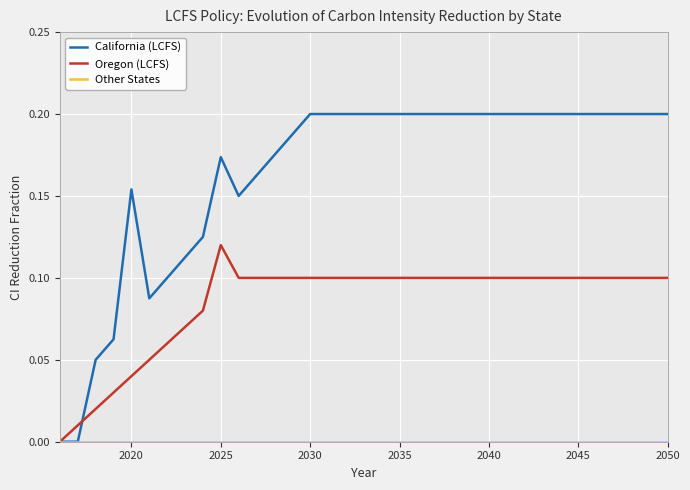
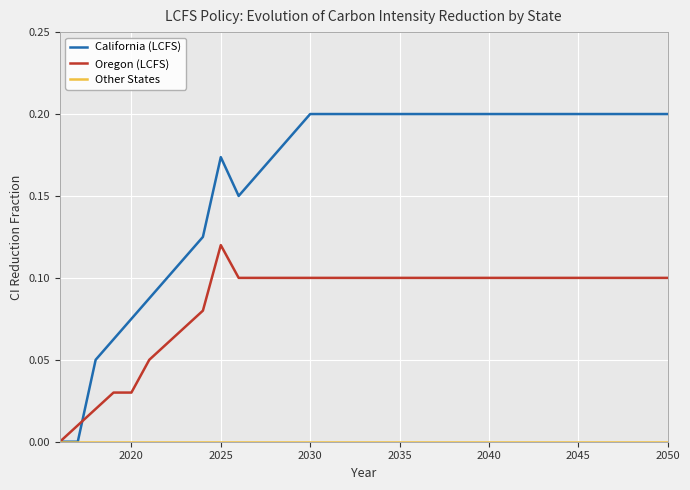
  {
    "California (LCFS)": {
-     "2020": 0.154,
+     "2020": 0.075,
      "2025": 0.174,
      "2030": 0.200,
      "2035": 0.200,
      "2040": 0.200,
      "2045": 0.200,
      "2050": 0.200
    },
    "Oregon (LCFS)": {
-     "2020": 0.04,
+     "2020": 0.03,
      "2025": 0.12,
      "2030": 0.10,
      "2035": 0.10,
      "2040": 0.10,
      "2045": 0.10,
      "2050": 0.10
    },
    "Other States": {
      "2020": 0.000,
      "2025": 0.000,
      "2030": 0.000,
      "2035": 0.000,
      "2040": 0.000,
      "2045": 0.000,
      "2050": 0.000
    }
  }
